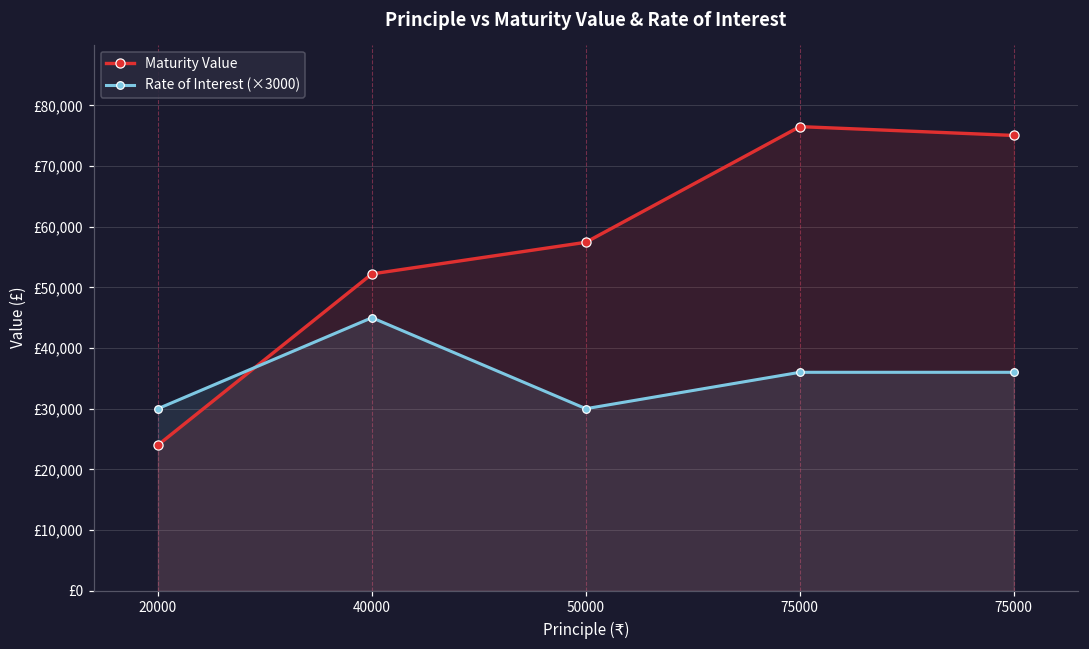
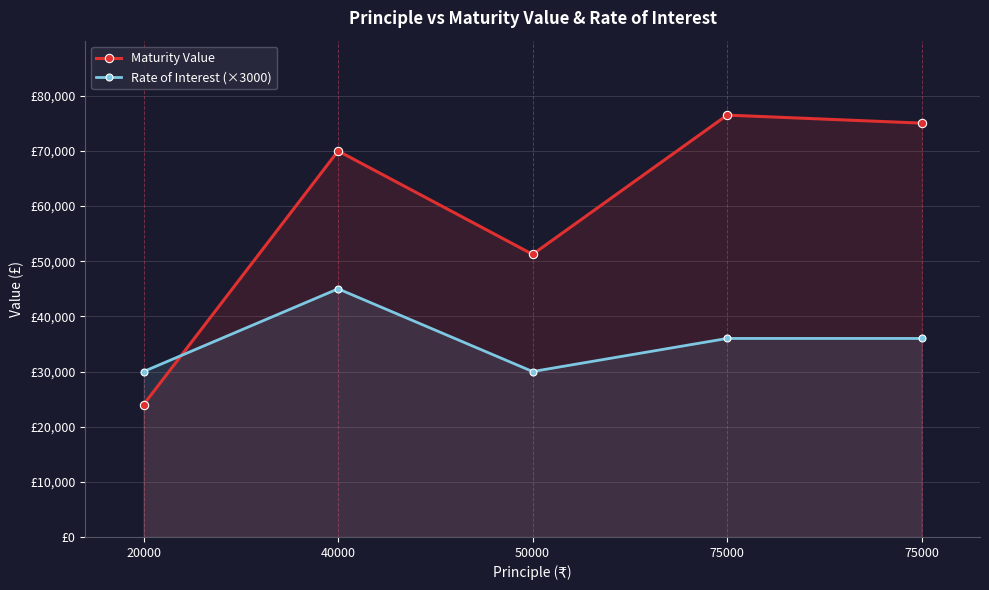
  {
    "Maturity Value": {
      "20000": "£24,000",
-     "40000": "£52,000",
-     "50000": "£57,000"
+     "40000": "£70,000",
+     "50000": "£51,000"
    },
    "Rate of Interest (×3000)": {
      "20000": "£30,000",
      "40000": "£45,000",
      "50000": "£30,000"
    }
  }
